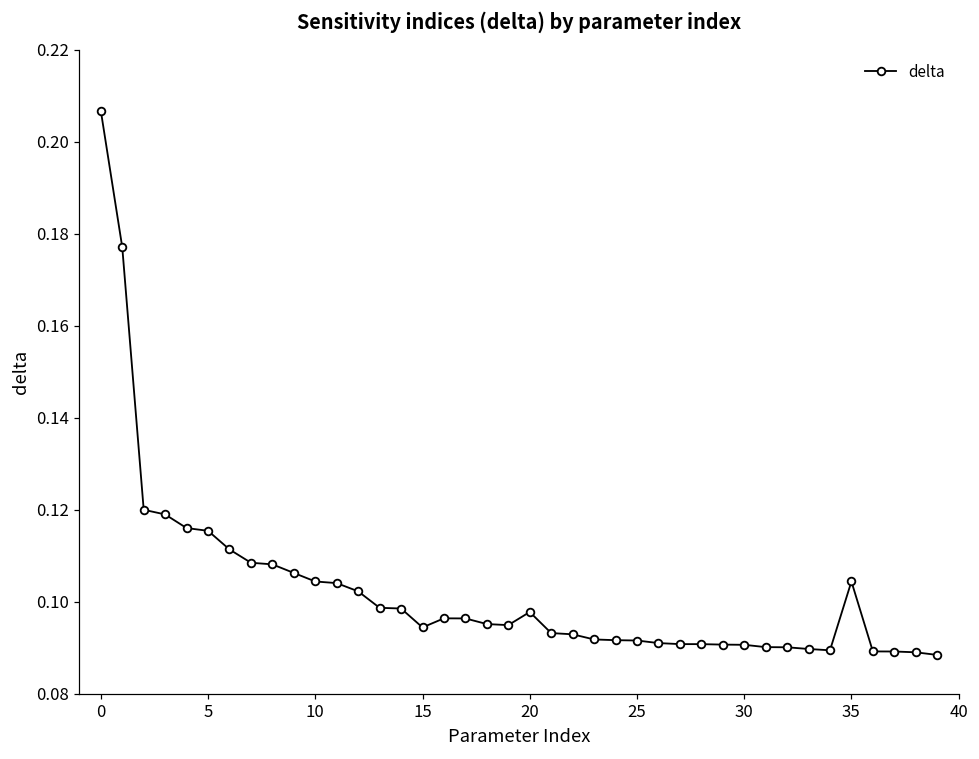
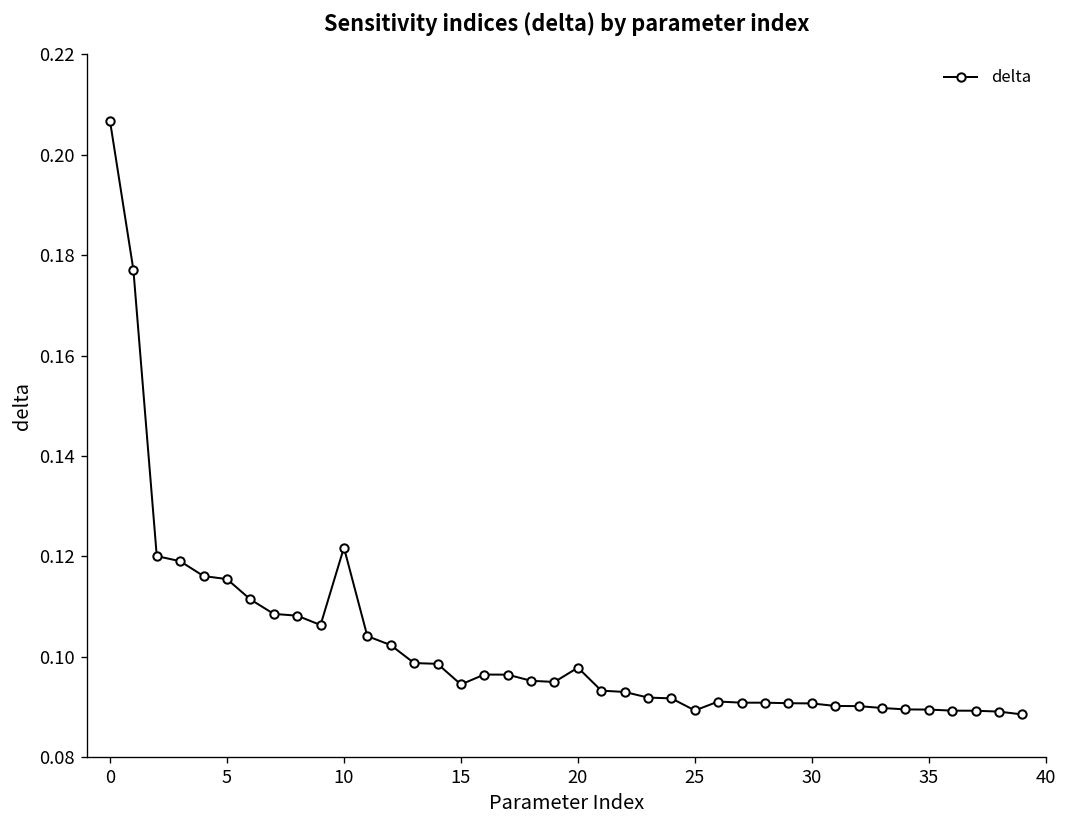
  {
    "0": 0.207,
    "5": 0.115,
-   "10": 0.104,
+   "10": 0.122,
    "15": 0.094,
    "20": 0.098,
-   "25": 0.092,
+   "25": 0.089,
    "30": 0.091,
-   "35": 0.104
+   "35": 0.089
  }
